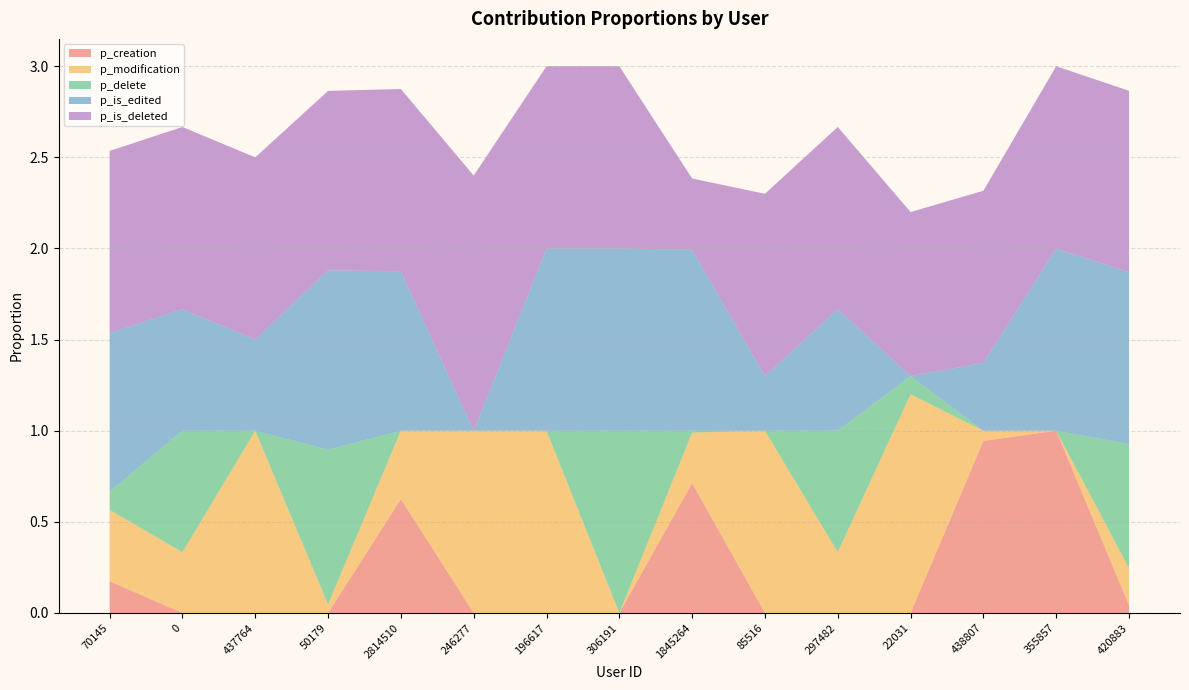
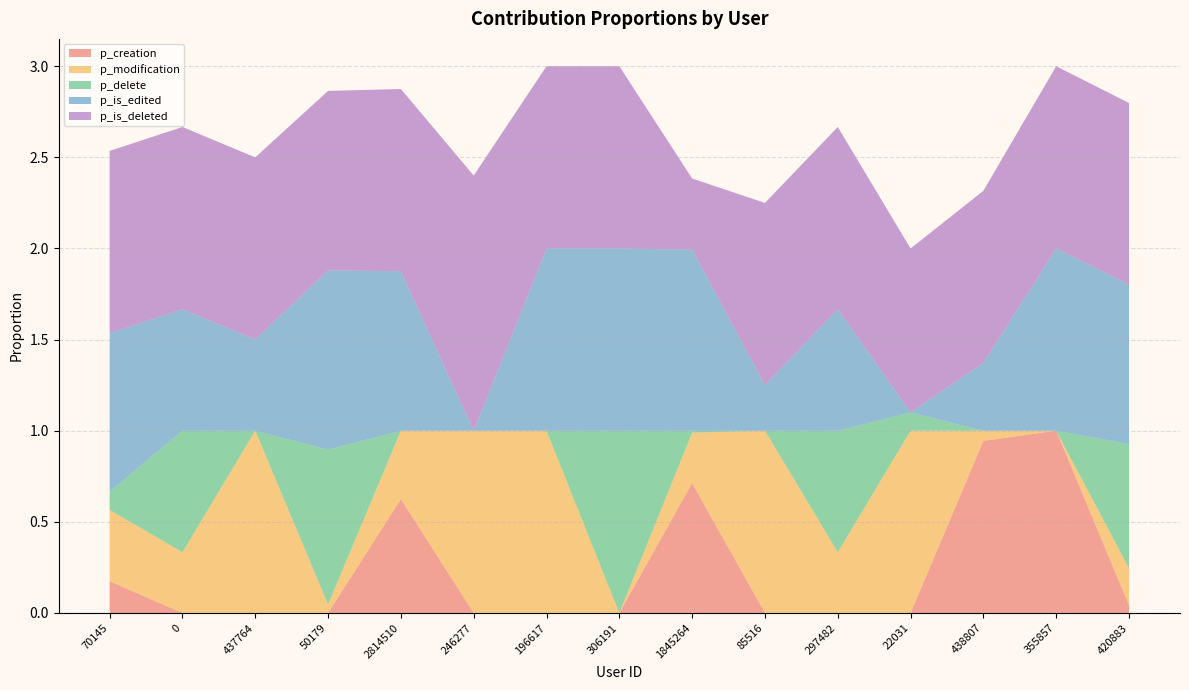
  {
    "p_creation": {
      "70145": 0.17,
      "0": 0.00,
      "437764": 0.00,
      "50179": 0.00,
      "2814510": 0.63,
      "246277": 0.00,
      "196617": 0.00,
      "1845264": 0.71,
      "85516": 0.00,
      "297482": 0.00,
      "22031": 0.00,
      "438807": 0.94,
      "420883": 0.04
    },
    "p_modification": {
      "70145": 0.4,
      "0": 0.33,
      "50179": 0.05,
      "297482": 0.33,
-     "22031": 1.2,
+     "22031": 1.0,
      "420883": 0.2
    },
    "p_delete": {
      "70145": 0.10,
      "0": 0.67,
      "50179": 0.85,
      "306191": 1.00,
      "297482": 0.67,
      "420883": 0.68
    },
    "p_is_edited": {
      "70145": 0.87,
      "0": 0.67,
      "437764": 0.50,
      "50179": 0.98,
      "2814510": 0.88,
      "196617": 1.00,
      "306191": 1.00,
      "1845264": 0.99,
-     "85516": 0.30,
+     "85516": 0.25,
      "297482": 0.67,
      "438807": 0.37,
      "355857": 1.00,
-     "420883": 0.94
+     "420883": 0.88
    },
    "p_is_deleted": {
      "70145": 1.00,
      "0": 1.00,
      "437764": 1.00,
      "50179": 0.98,
      "2814510": 1.00,
      "246277": 1.40,
      "196617": 1.00,
      "306191": 1.00,
      "1845264": 0.39,
      "85516": 1.00,
      "297482": 1.00,
      "22031": 0.90,
      "438807": 0.94,
      "355857": 1.00,
      "420883": 1.00
    }
  }
